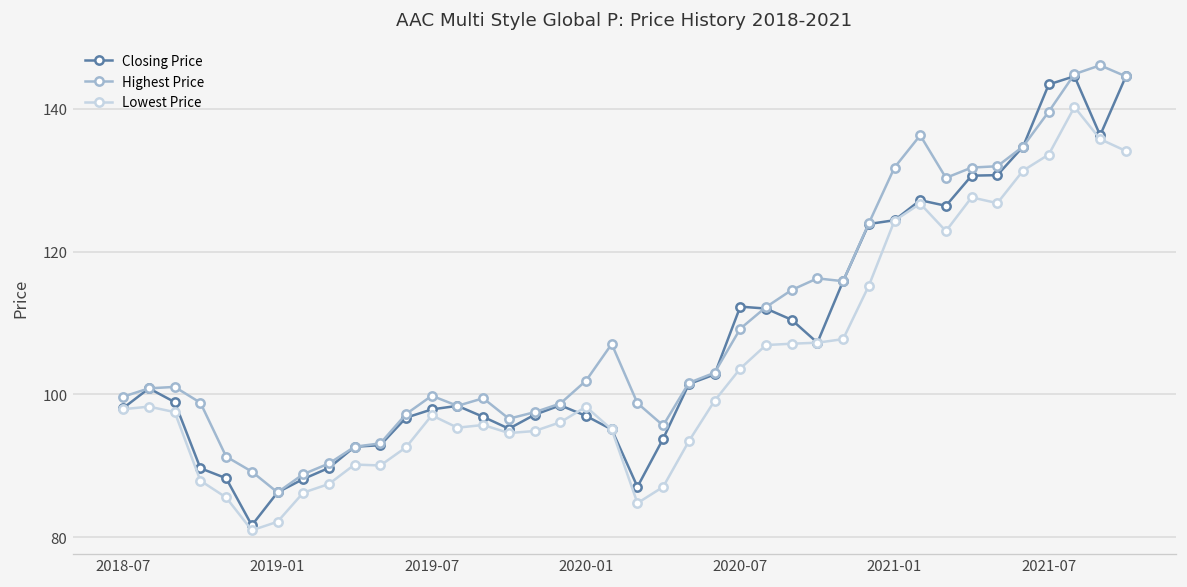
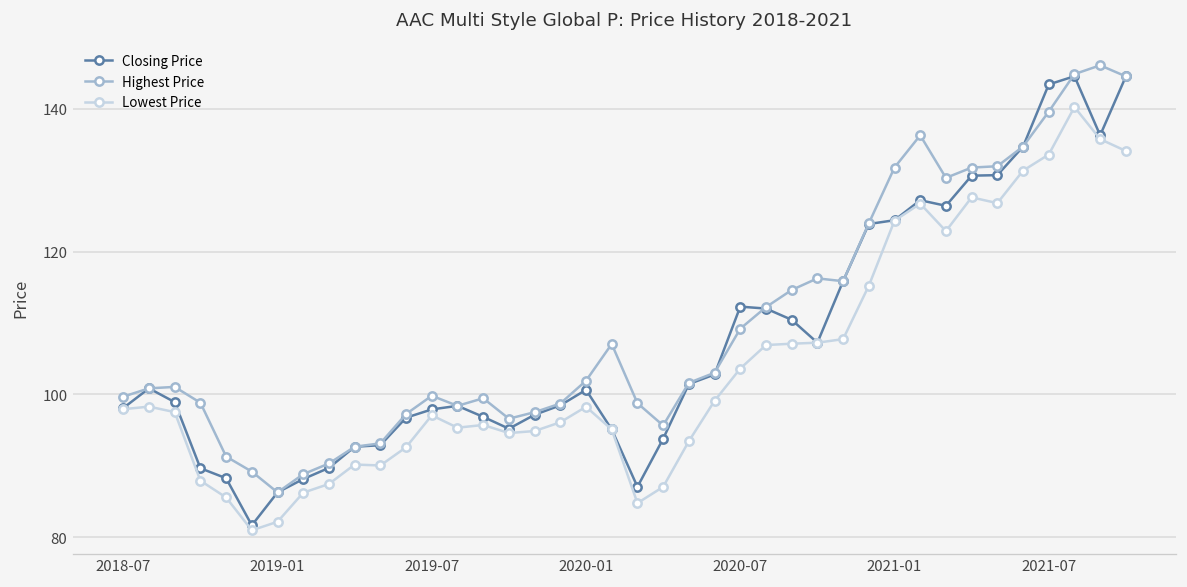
  {
    "Closing Price": {
      "2019-07": 98,
-     "2020-01": 97,
+     "2020-01": 101,
      "2020-07": 112,
      "2021-07": 143
    }
  }
